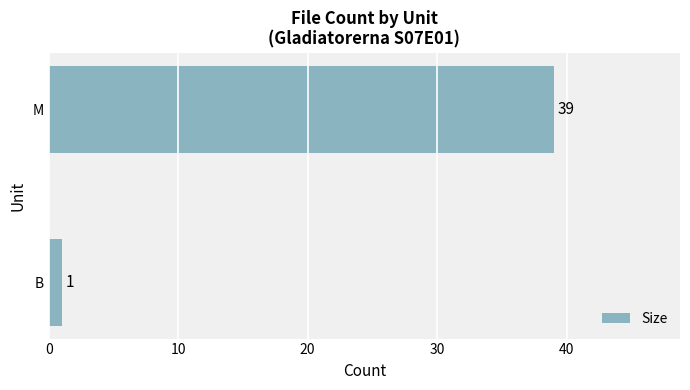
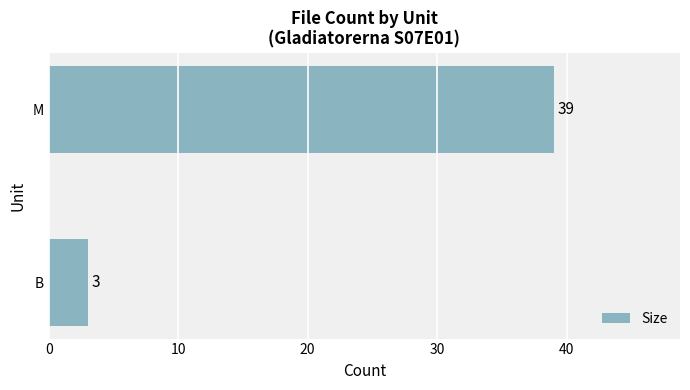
  {
    "M": 39,
-   "B": 1
+   "B": 3
  }
